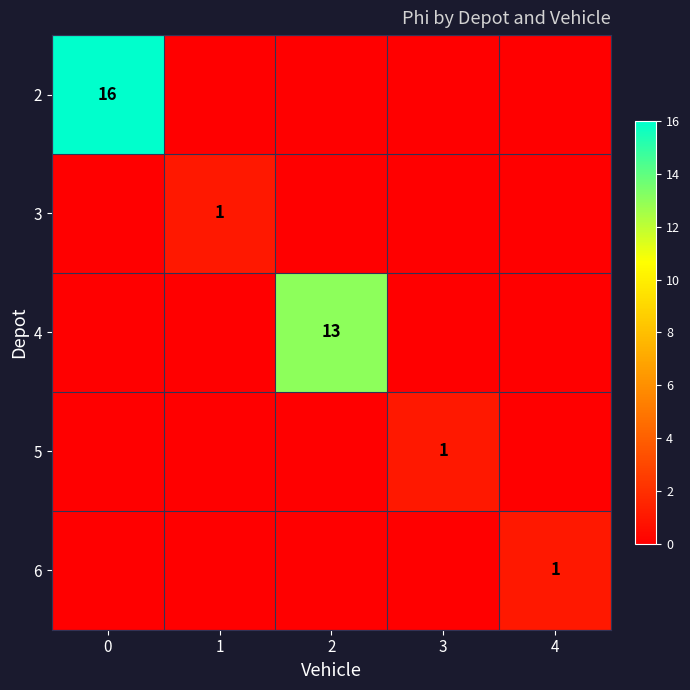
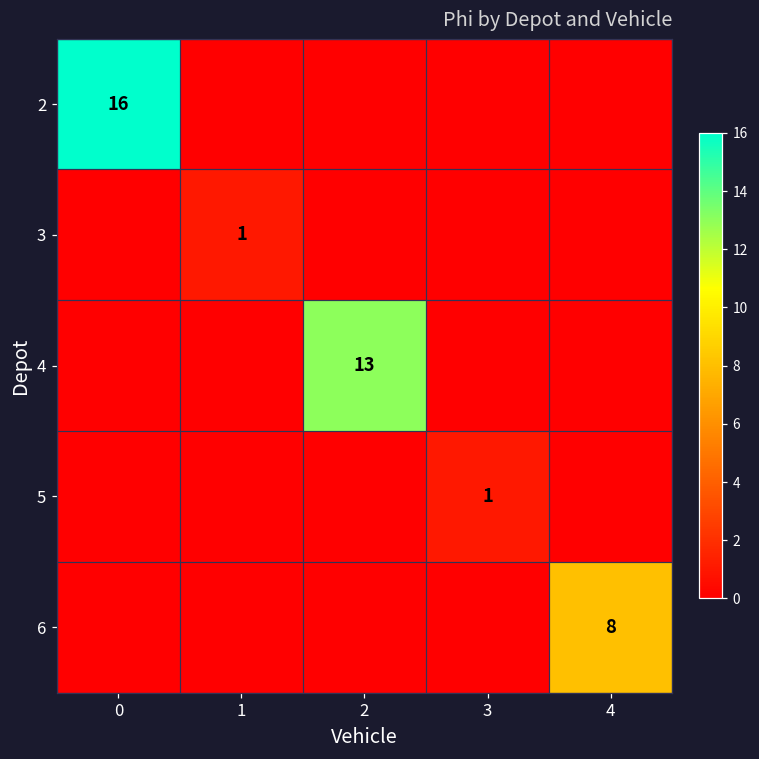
  {
    "2": {
      "0": 16
    },
    "3": {
      "1": 1
    },
    "4": {
      "2": 13
    },
    "5": {
      "3": 1
    },
    "6": {
-     "4": 1
+     "4": 8
    }
  }
